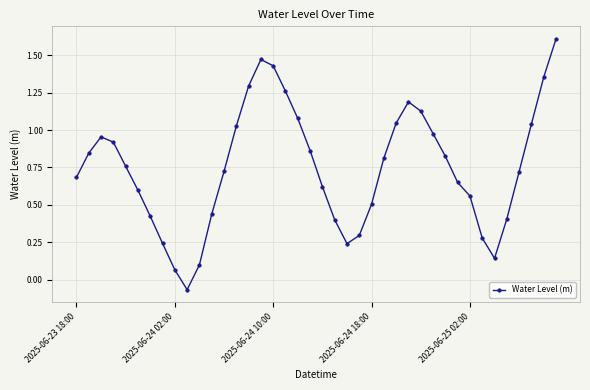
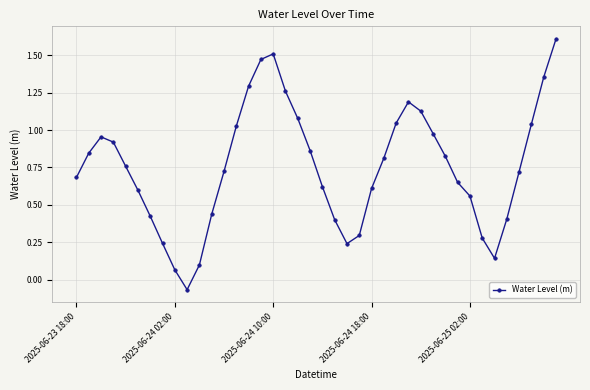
  {
    "2025-06-23 18:00": 0.68,
    "2025-06-24 02:00": 0.07,
-   "2025-06-24 10:00": 1.43,
-   "2025-06-24 18:00": 0.50,
+   "2025-06-24 10:00": 1.51,
+   "2025-06-24 18:00": 0.61,
    "2025-06-25 02:00": 0.56
  }
